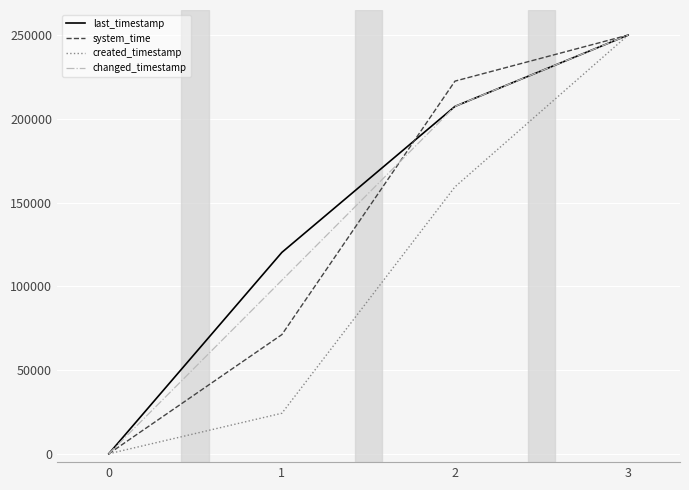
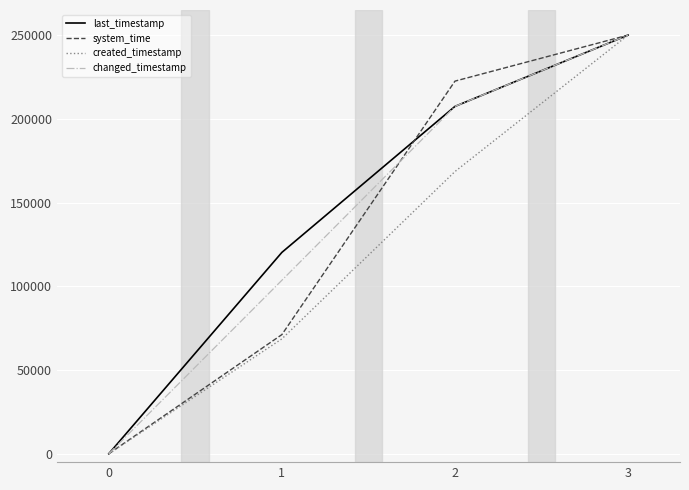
  {
    "last_timestamp": {
      "1": 120000
    },
    "system_time": {
      "1": 71000,
      "2": 223000
    },
    "created_timestamp": {
-     "1": 24000,
-     "2": 159000
+     "1": 69000,
+     "2": 169000
    },
    "changed_timestamp": {
      "1": 104000
    }
  }
